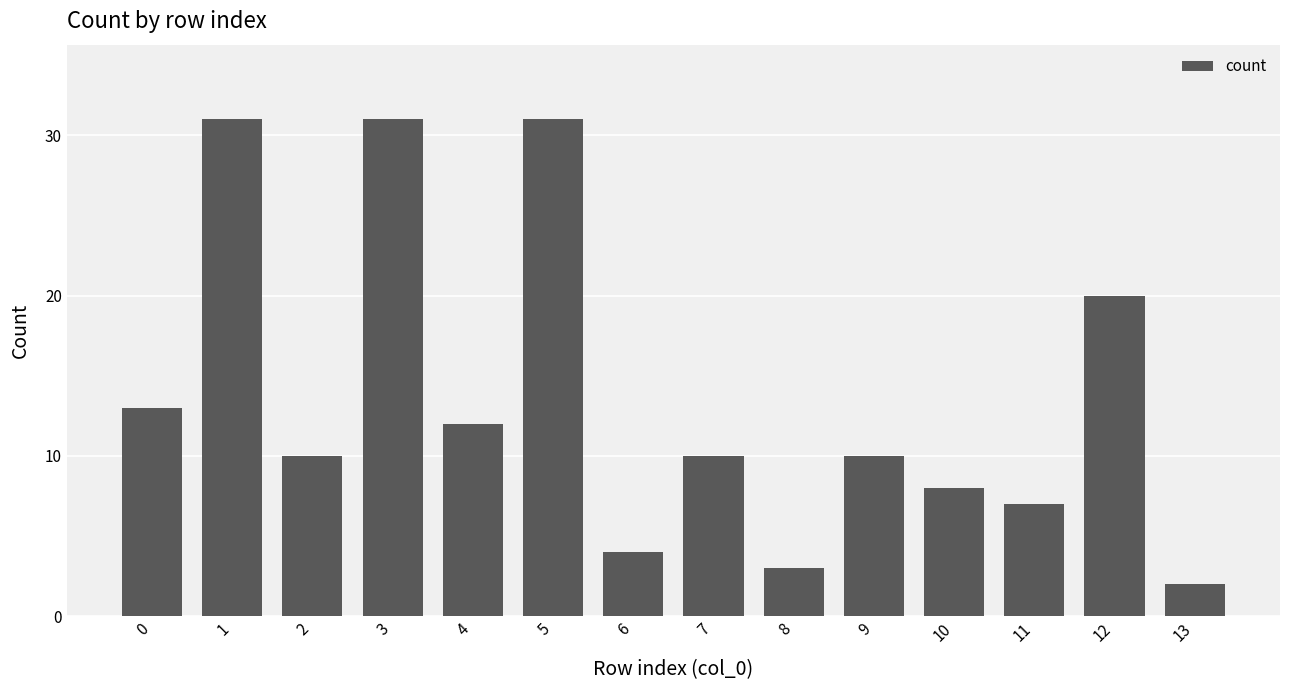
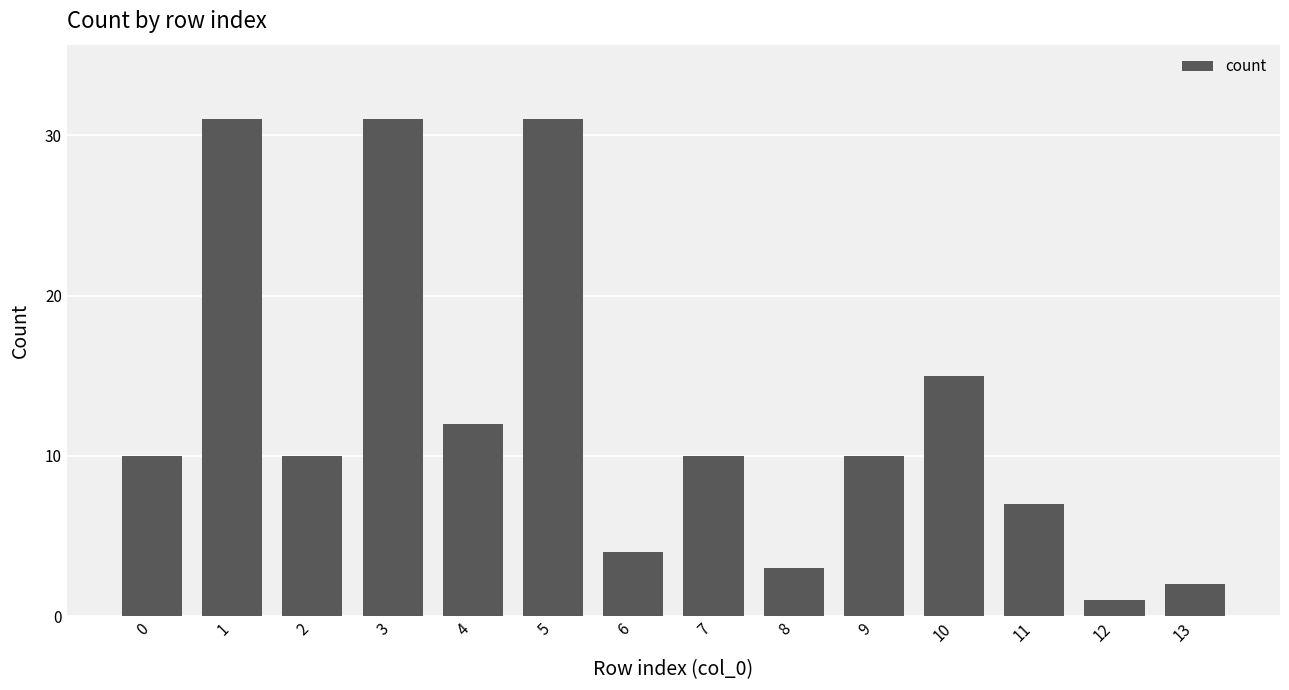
  {
-   "0": 13,
+   "0": 10,
    "1": 31,
    "2": 10,
    "3": 31,
    "4": 12,
    "5": 31,
    "6": 4,
    "7": 10,
    "8": 3,
    "9": 10,
-   "10": 8,
+   "10": 15,
    "11": 7,
-   "12": 20,
+   "12": 1,
    "13": 2
  }
